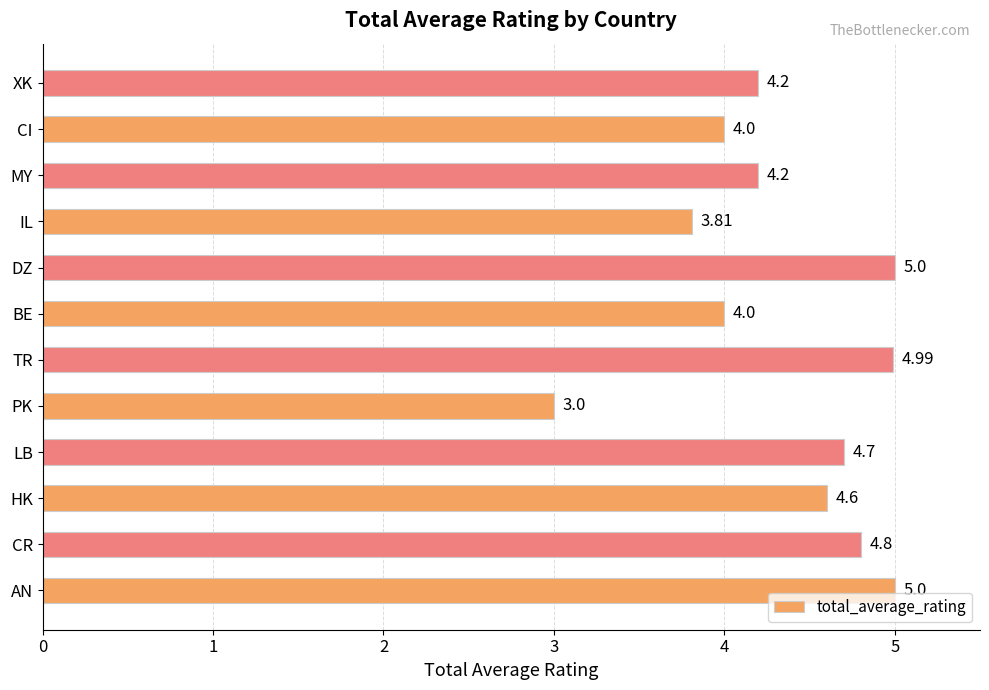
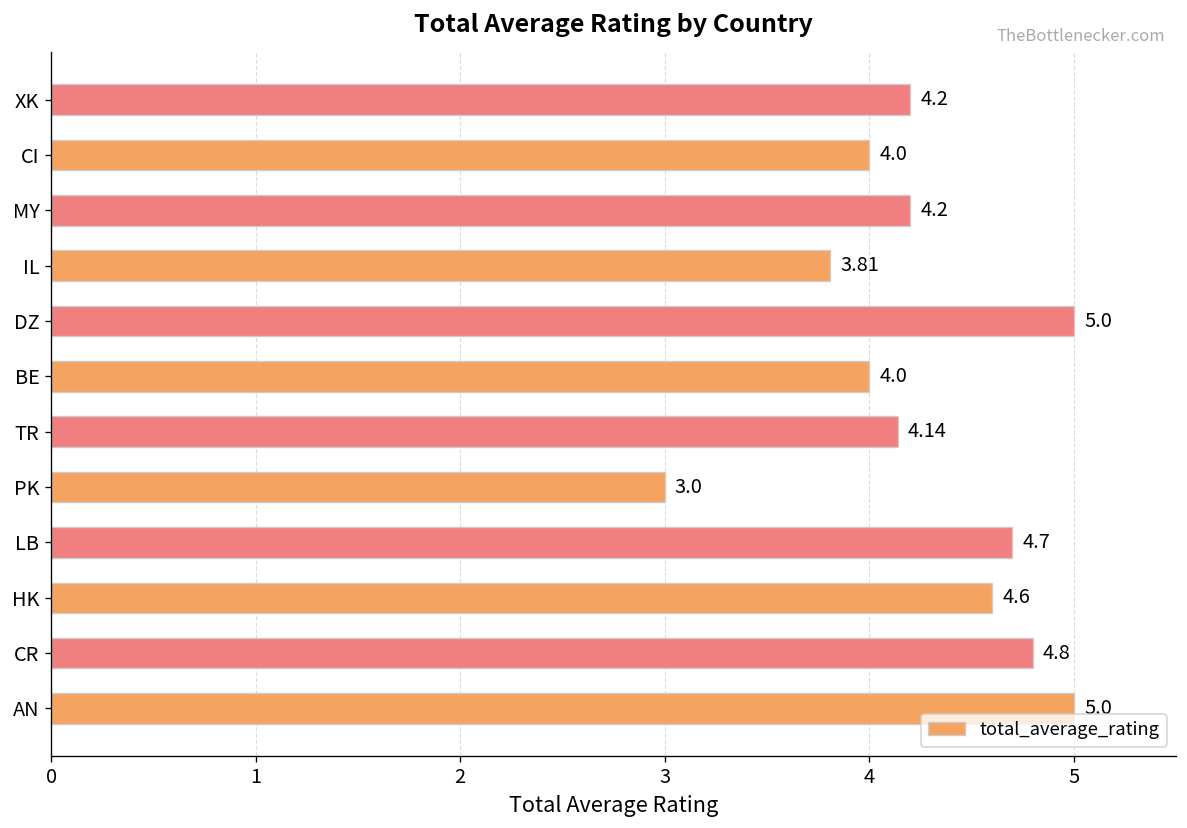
  {
    "XK": 4.2,
    "CI": 4.0,
    "MY": 4.2,
    "IL": 3.81,
    "DZ": 5.0,
    "BE": 4.0,
-   "TR": 4.99,
+   "TR": 4.14,
    "PK": 3.0,
    "LB": 4.7,
    "HK": 4.6,
    "CR": 4.8
  }
